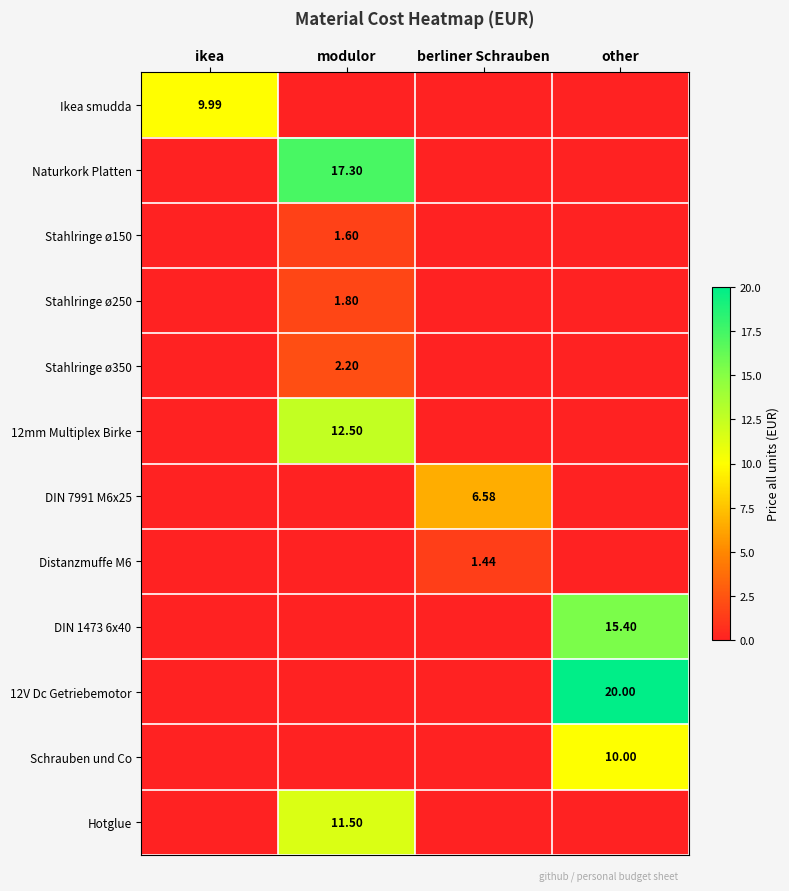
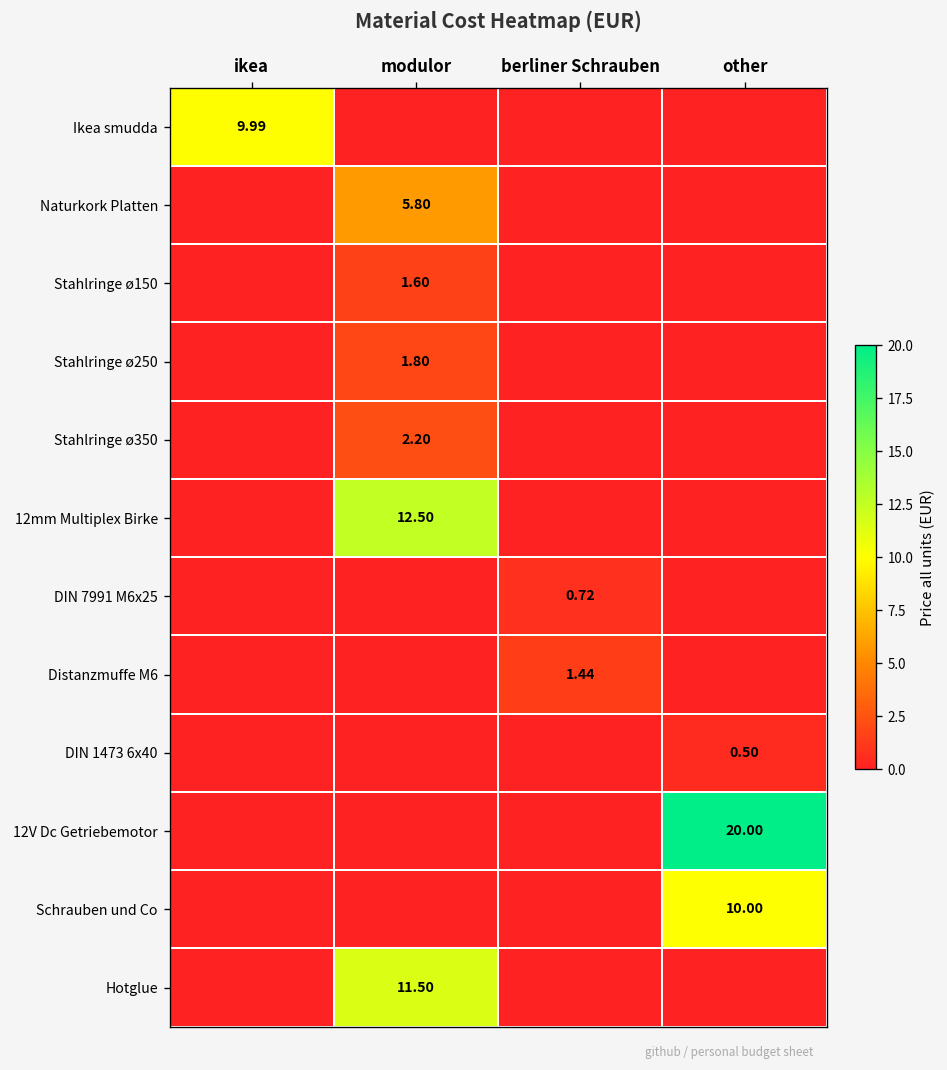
  {
    "Ikea smudda": {
      "ikea": 9.99
    },
    "Naturkork Platten": {
-     "modulor": 17.30
+     "modulor": 5.80
    },
    "Stahlringe ø150": {
      "modulor": 1.60
    },
    "Stahlringe ø250": {
      "modulor": 1.80
    },
    "Stahlringe ø350": {
      "modulor": 2.20
    },
    "12mm Multiplex Birke": {
      "modulor": 12.50
    },
    "DIN 7991 M6x25": {
-     "berliner Schrauben": 6.58
+     "berliner Schrauben": 0.72
    },
    "Distanzmuffe M6": {
      "berliner Schrauben": 1.44
    },
    "DIN 1473 6x40": {
-     "other": 15.40
+     "other": 0.50
    },
    "12V Dc Getriebemotor": {
      "other": 20.00
    },
    "Schrauben und Co": {
      "other": 10.00
    },
    "Hotglue": {
      "modulor": 11.50
    }
  }
